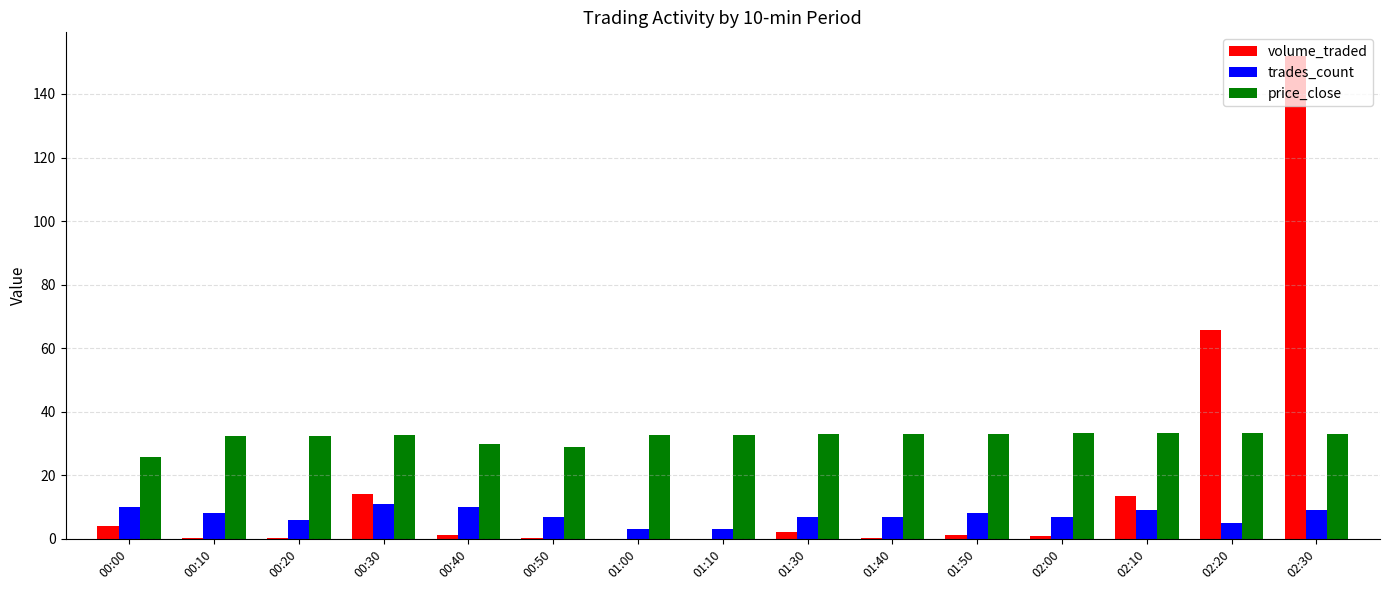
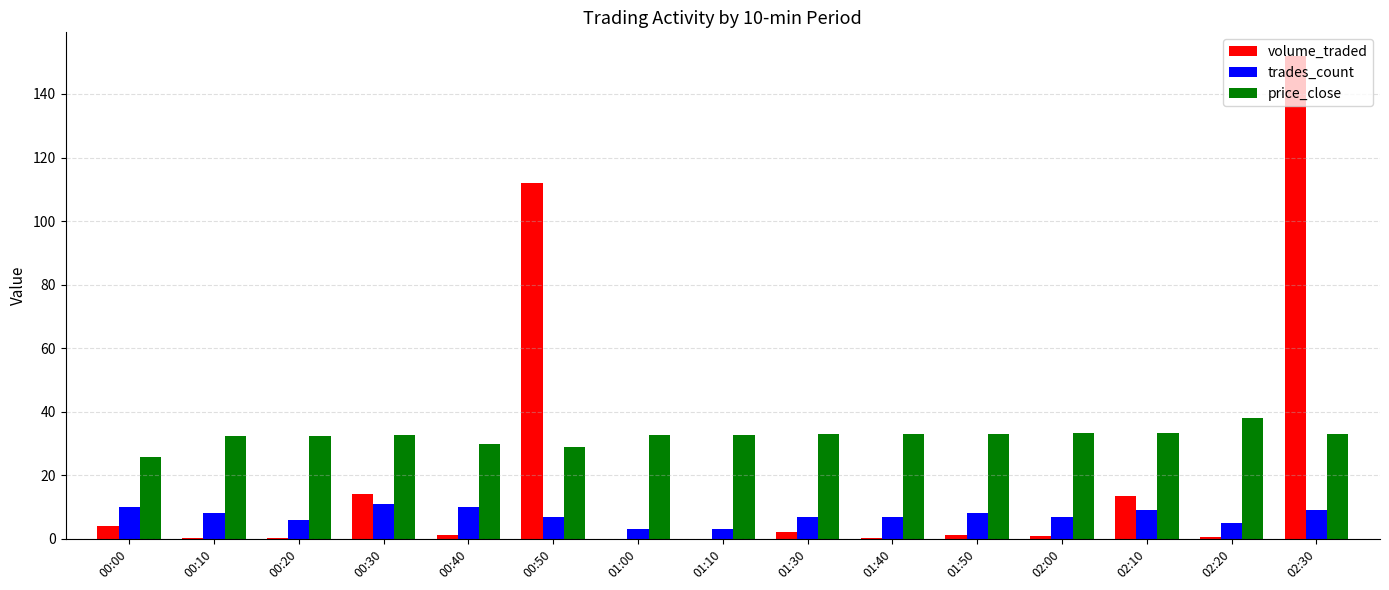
  {
    "volume_traded": {
      "00:00": 4,
      "00:30": 14,
      "00:40": 1,
-     "00:50": 0,
+     "00:50": 112,
      "01:30": 2,
      "01:50": 1,
      "02:00": 1,
      "02:10": 13,
-     "02:20": 66
+     "02:20": 1
    },
    "trades_count": {
      "00:00": 10,
      "00:10": 8,
      "00:20": 6,
      "00:30": 11,
      "00:40": 10,
      "00:50": 7,
      "01:00": 3,
      "01:10": 3,
      "01:30": 7,
      "01:40": 7,
      "01:50": 8,
      "02:00": 7,
      "02:10": 9,
      "02:20": 5,
      "02:30": 9
    },
    "price_close": {
      "00:00": 26,
      "00:10": 32,
      "00:20": 33,
      "00:30": 33,
      "00:40": 30,
      "00:50": 29,
      "01:00": 33,
      "01:10": 33,
      "01:30": 33,
      "01:40": 33,
      "01:50": 33,
      "02:00": 33,
      "02:10": 33,
-     "02:20": 33,
+     "02:20": 38,
      "02:30": 33
    }
  }
